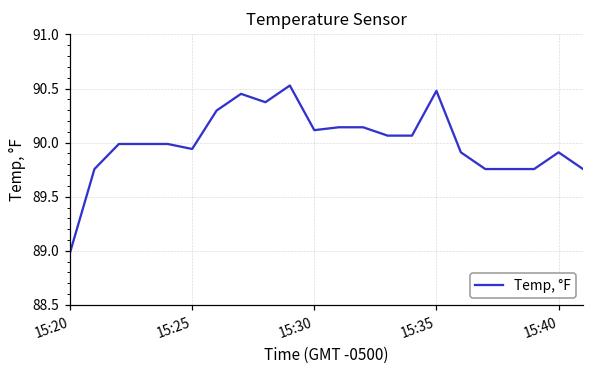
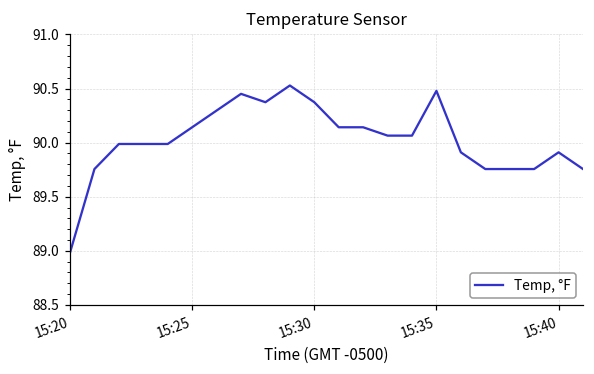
  {
    "15:20": 89.0,
-   "15:25": 89.9,
-   "15:30": 90.1,
+   "15:25": 90.1,
+   "15:30": 90.4,
    "15:35": 90.5,
    "15:40": 89.9
  }
